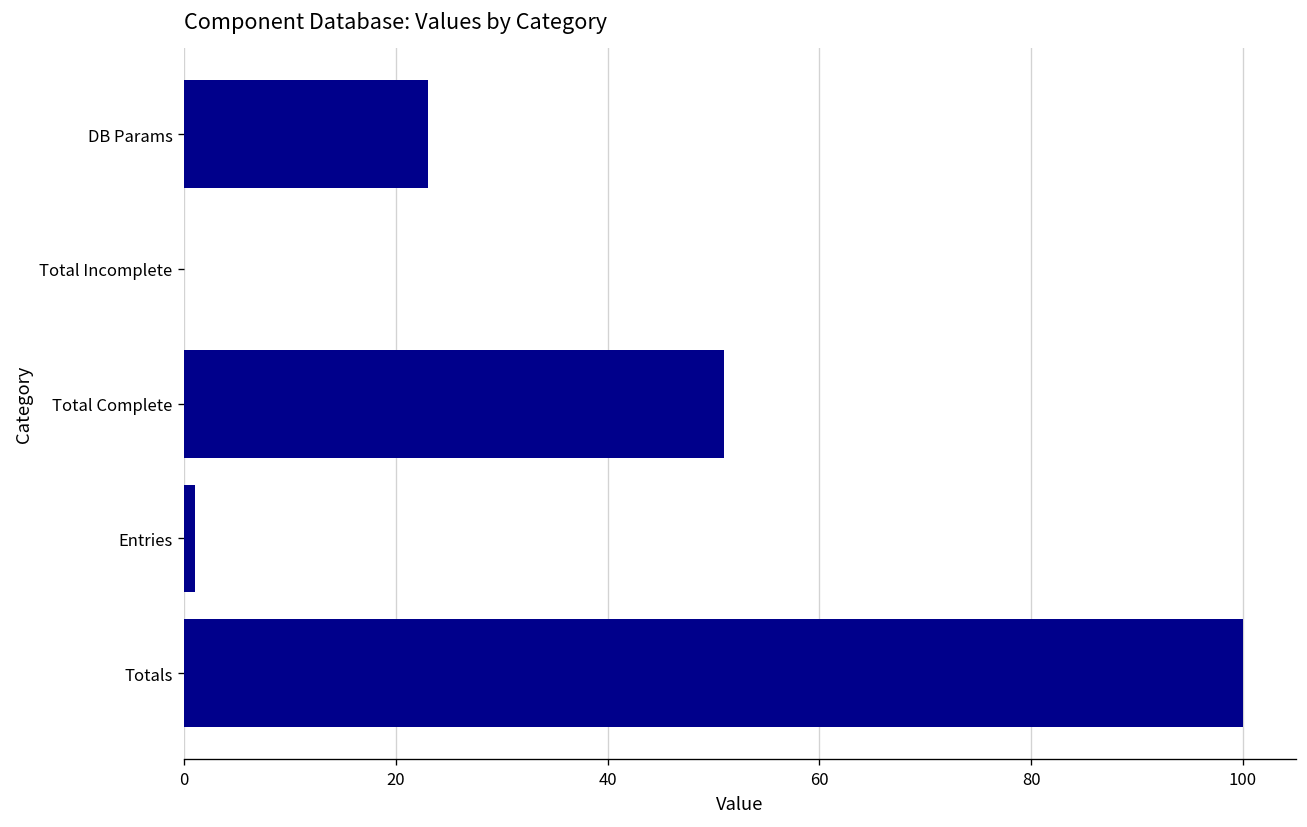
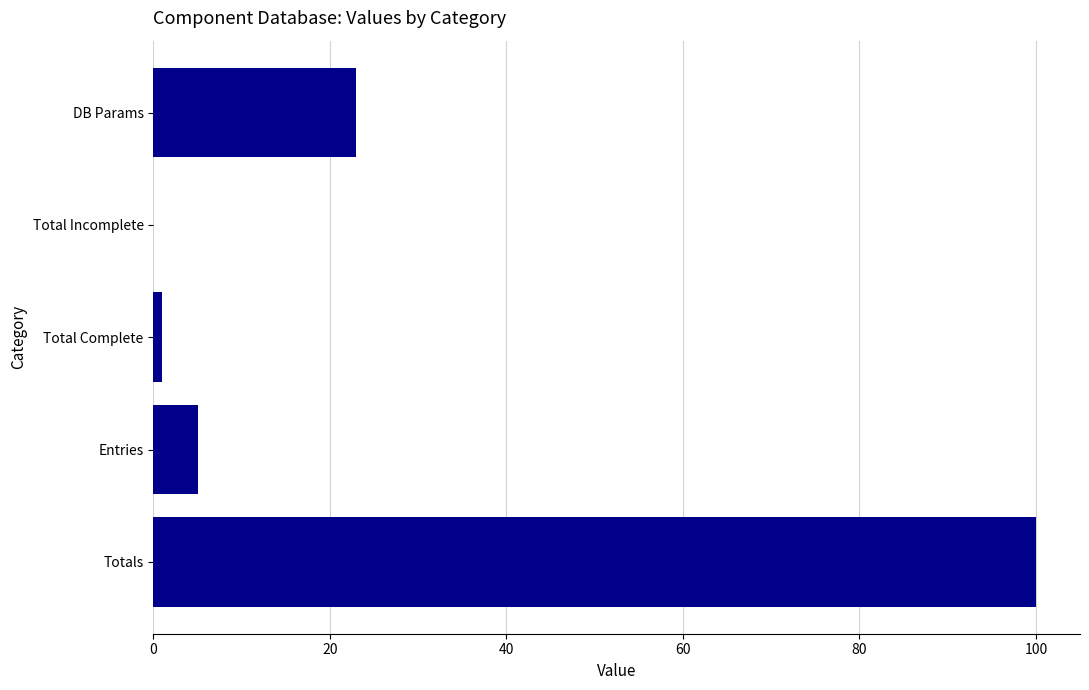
  {
    "DB Params": 23,
    "Total Incomplete": 0,
-   "Total Complete": 51,
-   "Entries": 1,
+   "Total Complete": 1,
+   "Entries": 5,
    "Totals": 100
  }
